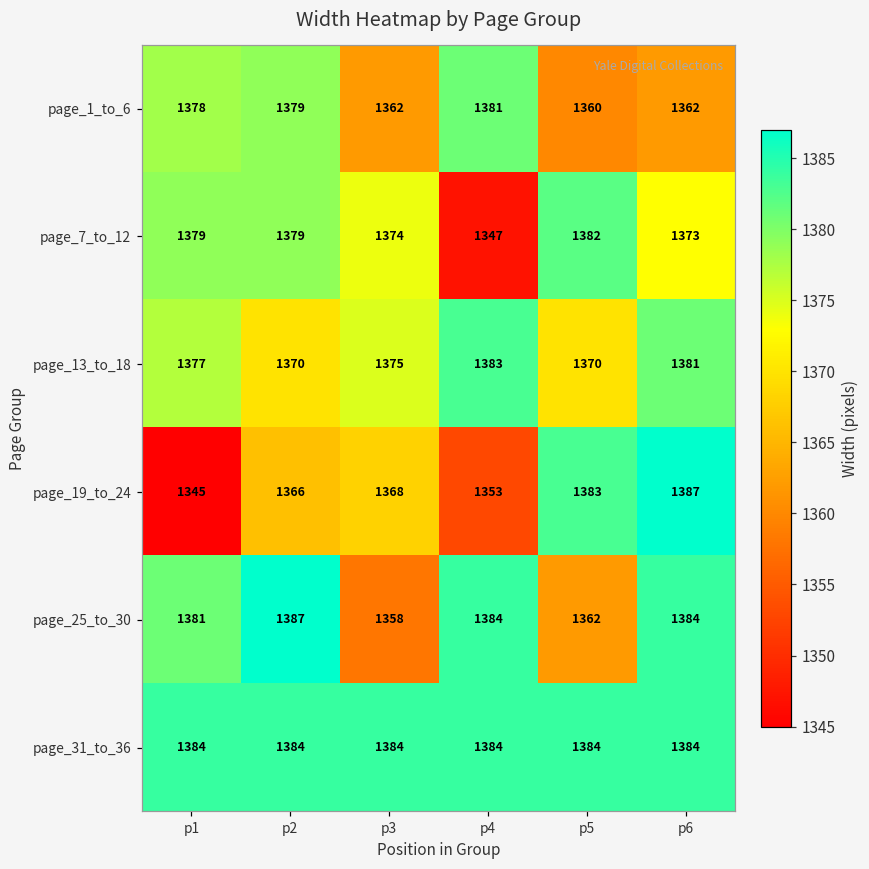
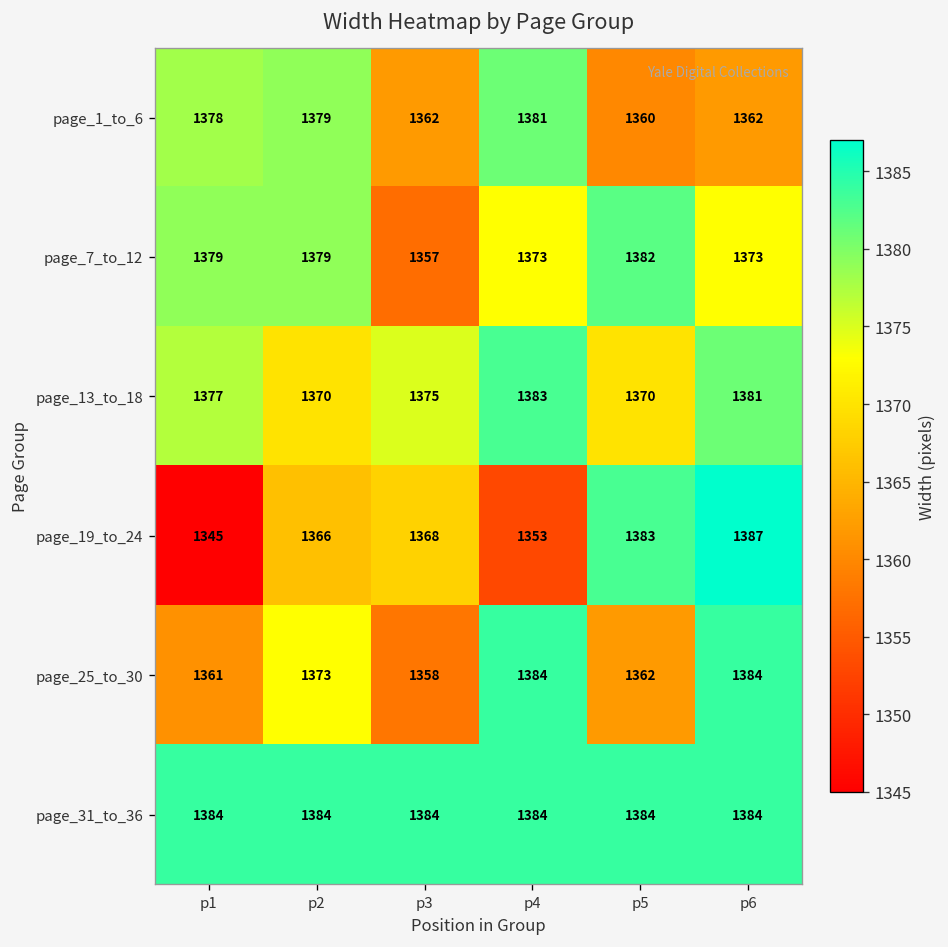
  {
    "page_1_to_6": {
      "p1": 1378,
      "p2": 1379,
      "p3": 1362,
      "p4": 1381,
      "p5": 1360
    },
    "page_7_to_12": {
      "p1": 1379,
      "p2": 1379,
-     "p3": 1374,
-     "p4": 1347,
+     "p3": 1357,
+     "p4": 1373,
      "p5": 1382,
      "p6": 1373
    },
    "page_13_to_18": {
      "p1": 1377,
      "p2": 1370,
      "p3": 1375,
      "p4": 1383,
      "p5": 1370,
      "p6": 1381
    },
    "page_19_to_24": {
      "p1": 1345,
      "p2": 1366,
      "p3": 1368,
      "p4": 1353,
      "p5": 1383,
      "p6": 1387
    },
    "page_25_to_30": {
-     "p1": 1381,
-     "p2": 1387,
+     "p1": 1361,
+     "p2": 1373,
      "p3": 1358,
      "p4": 1384,
      "p5": 1362,
      "p6": 1384
    },
    "page_31_to_36": {
      "p1": 1384,
      "p2": 1384,
      "p3": 1384,
      "p4": 1384,
      "p5": 1384,
      "p6": 1384
    }
  }
